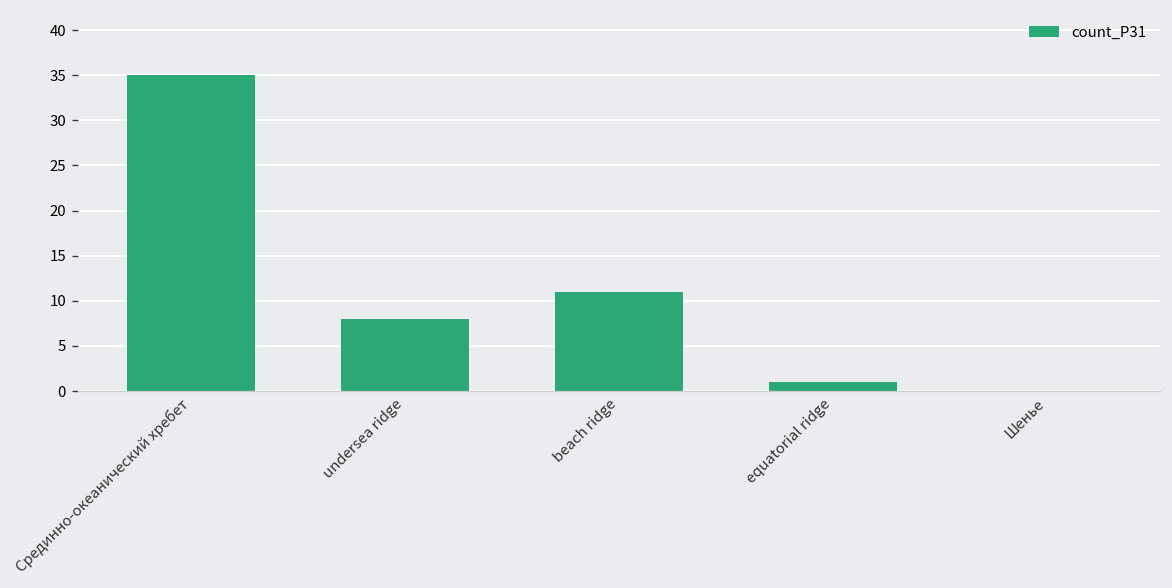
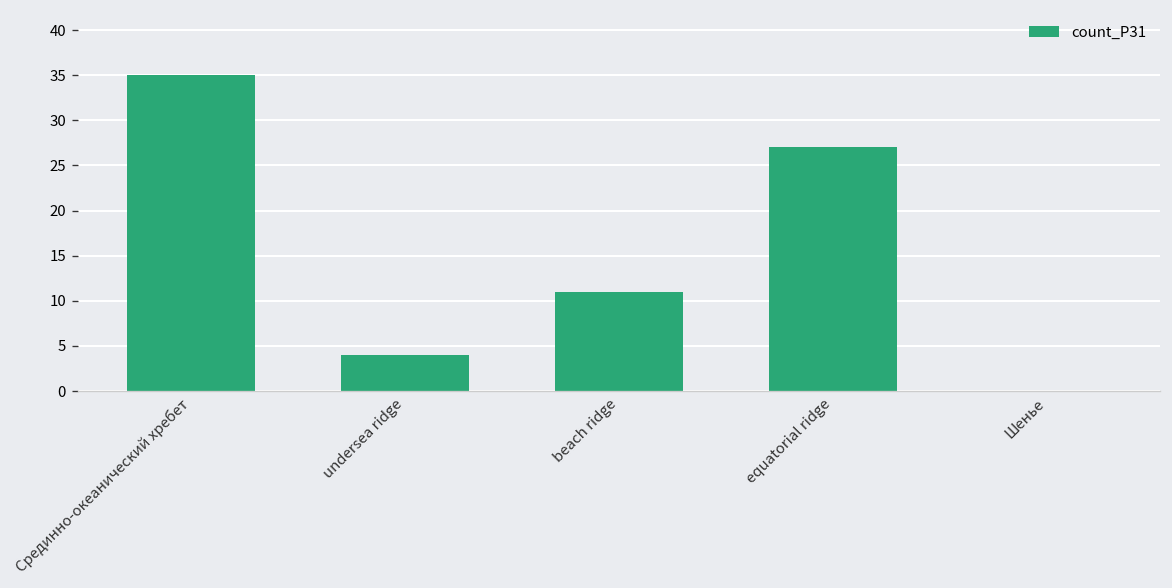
  {
    "Срединно-океанический хребет": 35,
-   "undersea ridge": 8,
+   "undersea ridge": 4,
    "beach ridge": 11,
-   "equatorial ridge": 1,
+   "equatorial ridge": 27,
    "Шенье": 0
  }
